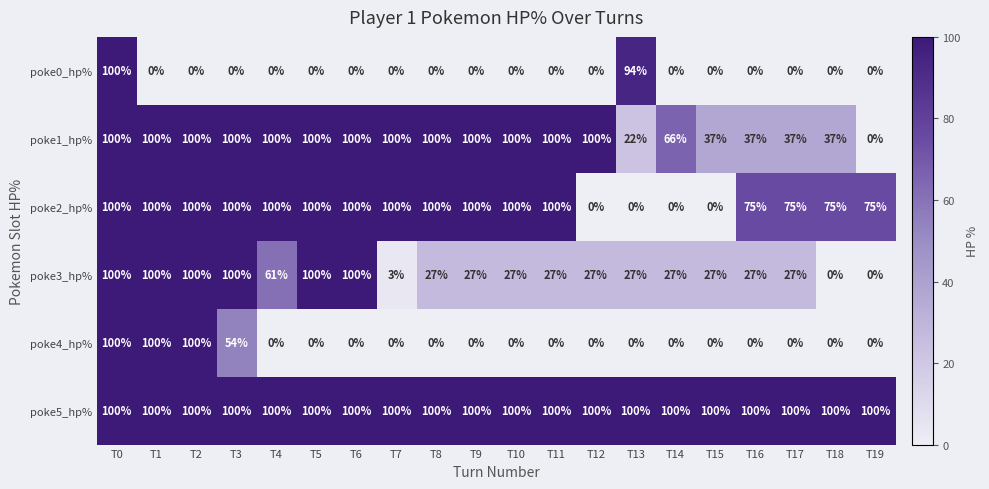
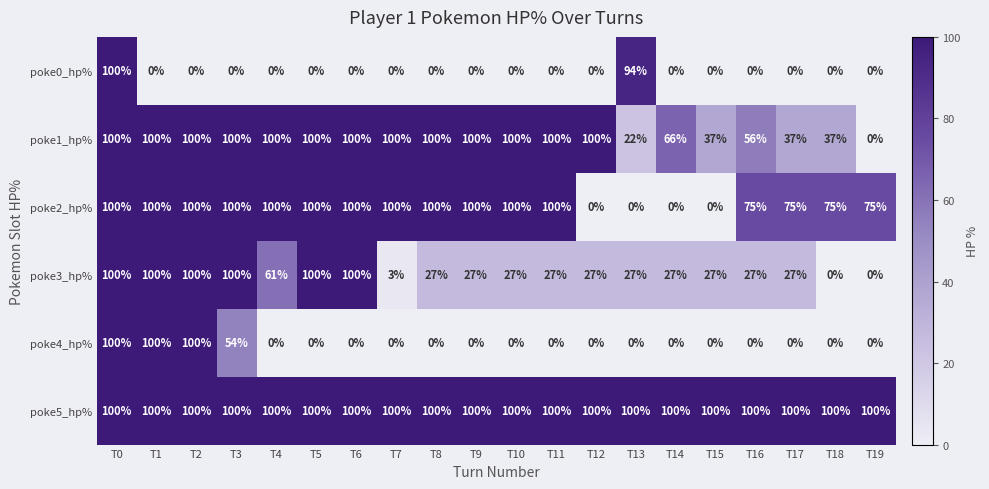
  {
    "poke0_hp%": {
      "T0": "100%",
      "T1": "0%",
      "T2": "0%",
      "T3": "0%",
      "T4": "0%",
      "T5": "0%",
      "T6": "0%",
      "T7": "0%",
      "T8": "0%",
      "T9": "0%",
      "T10": "0%",
      "T11": "0%",
      "T12": "0%",
      "T13": "94%",
      "T14": "0%",
      "T15": "0%",
      "T16": "0%",
      "T17": "0%",
      "T18": "0%",
      "T19": "0%"
    },
    "poke1_hp%": {
      "T0": "100%",
      "T1": "100%",
      "T2": "100%",
      "T3": "100%",
      "T4": "100%",
      "T5": "100%",
      "T6": "100%",
      "T7": "100%",
      "T8": "100%",
      "T9": "100%",
      "T10": "100%",
      "T11": "100%",
      "T12": "100%",
      "T13": "22%",
      "T14": "66%",
      "T15": "37%",
-     "T16": "37%",
+     "T16": "56%",
      "T17": "37%",
      "T18": "37%",
      "T19": "0%"
    },
    "poke2_hp%": {
      "T0": "100%",
      "T1": "100%",
      "T2": "100%",
      "T3": "100%",
      "T4": "100%",
      "T5": "100%",
      "T6": "100%",
      "T7": "100%",
      "T8": "100%",
      "T9": "100%",
      "T10": "100%",
      "T11": "100%",
      "T12": "0%",
      "T13": "0%",
      "T14": "0%",
      "T15": "0%",
      "T16": "75%",
      "T17": "75%",
      "T18": "75%",
      "T19": "75%"
    },
    "poke3_hp%": {
      "T0": "100%",
      "T1": "100%",
      "T2": "100%",
      "T3": "100%",
      "T4": "61%",
      "T5": "100%",
      "T6": "100%",
      "T7": "3%",
      "T8": "27%",
      "T9": "27%",
      "T10": "27%",
      "T11": "27%",
      "T12": "27%",
      "T13": "27%",
      "T14": "27%",
      "T15": "27%",
      "T16": "27%",
      "T17": "27%",
      "T18": "0%",
      "T19": "0%"
    },
    "poke4_hp%": {
      "T0": "100%",
      "T1": "100%",
      "T2": "100%",
      "T3": "54%",
      "T4": "0%",
      "T5": "0%",
      "T6": "0%",
      "T7": "0%",
      "T8": "0%",
      "T9": "0%",
      "T10": "0%",
      "T11": "0%",
      "T12": "0%",
      "T13": "0%",
      "T14": "0%",
      "T15": "0%",
      "T16": "0%",
      "T17": "0%",
      "T18": "0%",
      "T19": "0%"
    },
    "poke5_hp%": {
      "T0": "100%",
      "T1": "100%",
      "T2": "100%",
      "T3": "100%",
      "T4": "100%",
      "T5": "100%",
      "T6": "100%",
      "T7": "100%",
      "T8": "100%",
      "T9": "100%",
      "T10": "100%",
      "T11": "100%",
      "T12": "100%",
      "T13": "100%",
      "T14": "100%",
      "T15": "100%",
      "T16": "100%",
      "T17": "100%",
      "T18": "100%",
      "T19": "100%"
    }
  }
